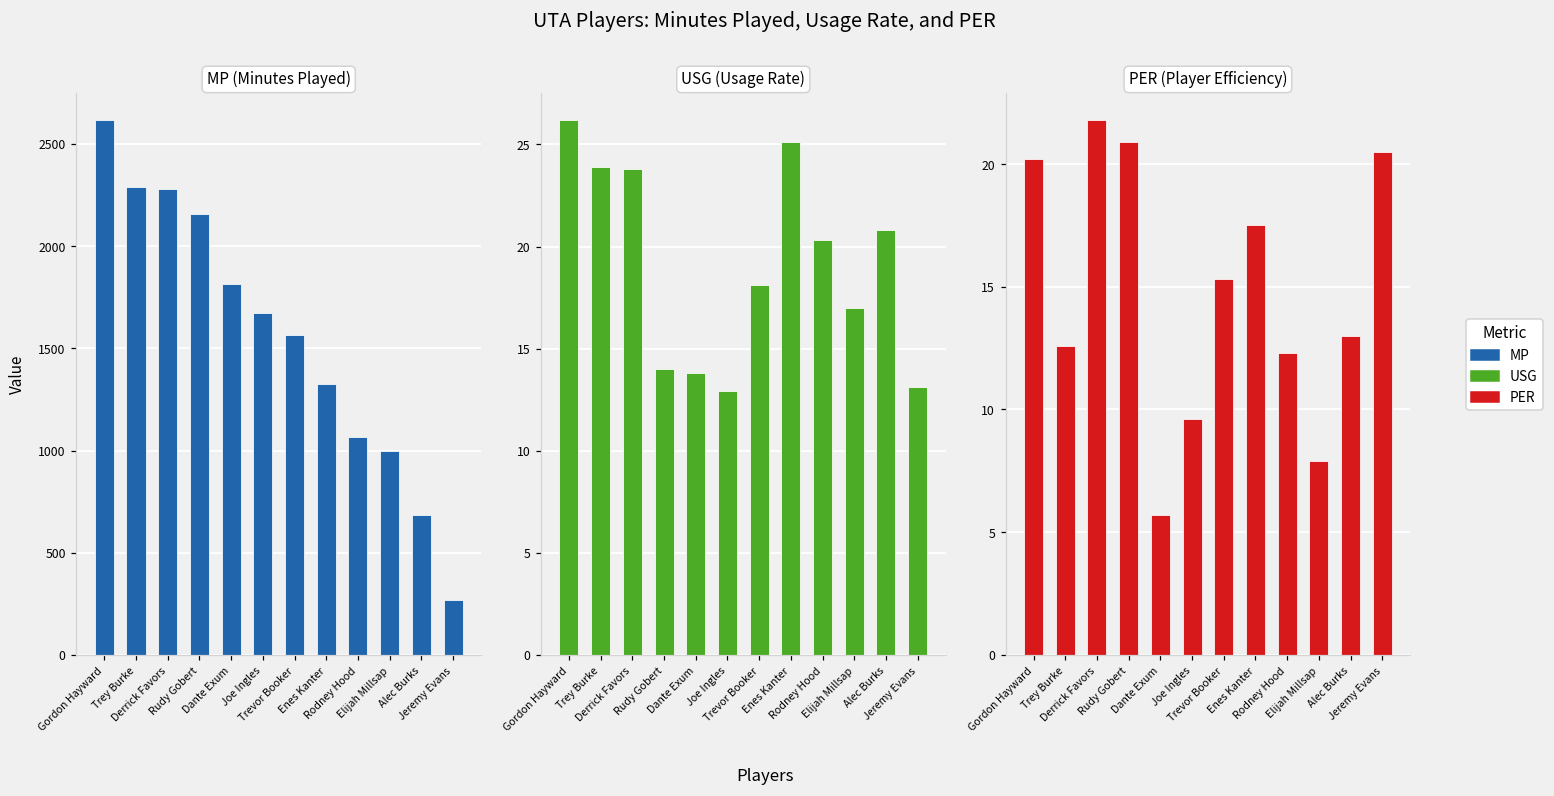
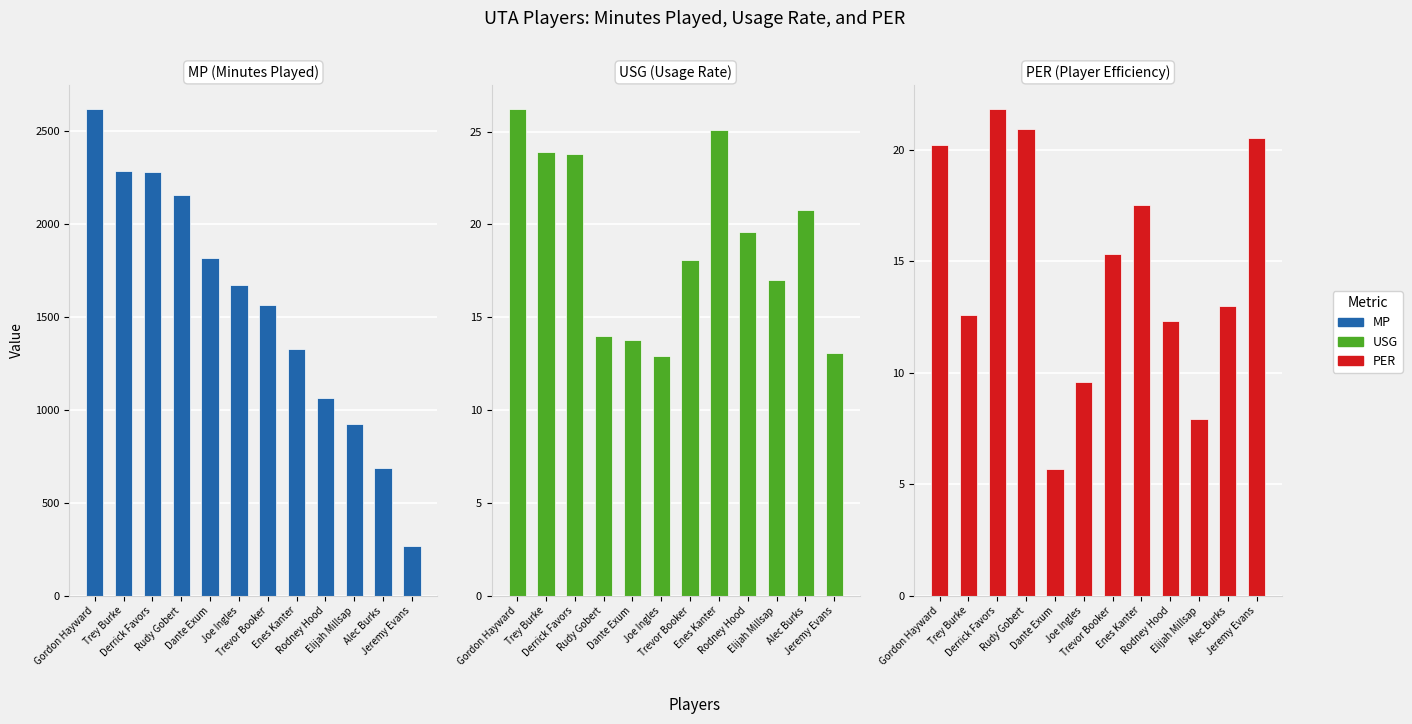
  {
    "MP (Minutes Played)": {
      "Gordon Hayward": 2620,
      "Trey Burke": 2290,
      "Derrick Favors": 2280,
      "Rudy Gobert": 2160,
      "Dante Exum": 1820,
      "Joe Ingles": 1670,
      "Trevor Booker": 1560,
      "Enes Kanter": 1330,
      "Rodney Hood": 1060,
-     "Elijah Millsap": 1000,
+     "Elijah Millsap": 920,
      "Alec Burks": 690,
      "Jeremy Evans": 270
    },
    "USG (Usage Rate)": {
      "Gordon Hayward": 26.2,
      "Trey Burke": 23.9,
      "Derrick Favors": 23.8,
      "Rudy Gobert": 14.0,
      "Dante Exum": 13.8,
      "Joe Ingles": 12.9,
      "Trevor Booker": 18.1,
      "Enes Kanter": 25.1,
-     "Rodney Hood": 20.3,
+     "Rodney Hood": 19.6,
      "Elijah Millsap": 17.0,
      "Alec Burks": 20.8,
      "Jeremy Evans": 13.1
    },
    "PER (Player Efficiency)": {
      "Gordon Hayward": 20.2,
      "Trey Burke": 12.6,
      "Derrick Favors": 21.8,
      "Rudy Gobert": 20.9,
      "Dante Exum": 5.7,
      "Joe Ingles": 9.6,
      "Trevor Booker": 15.3,
      "Enes Kanter": 17.5,
      "Rodney Hood": 12.3,
      "Elijah Millsap": 7.9,
      "Alec Burks": 13.0,
      "Jeremy Evans": 20.5
    }
  }
